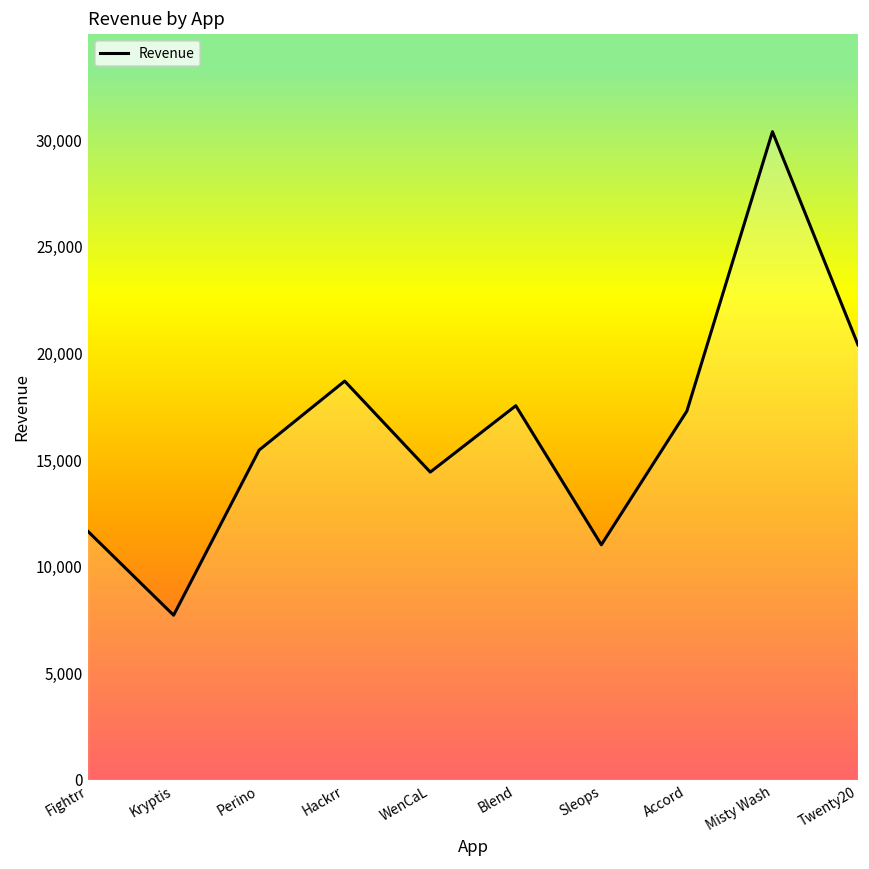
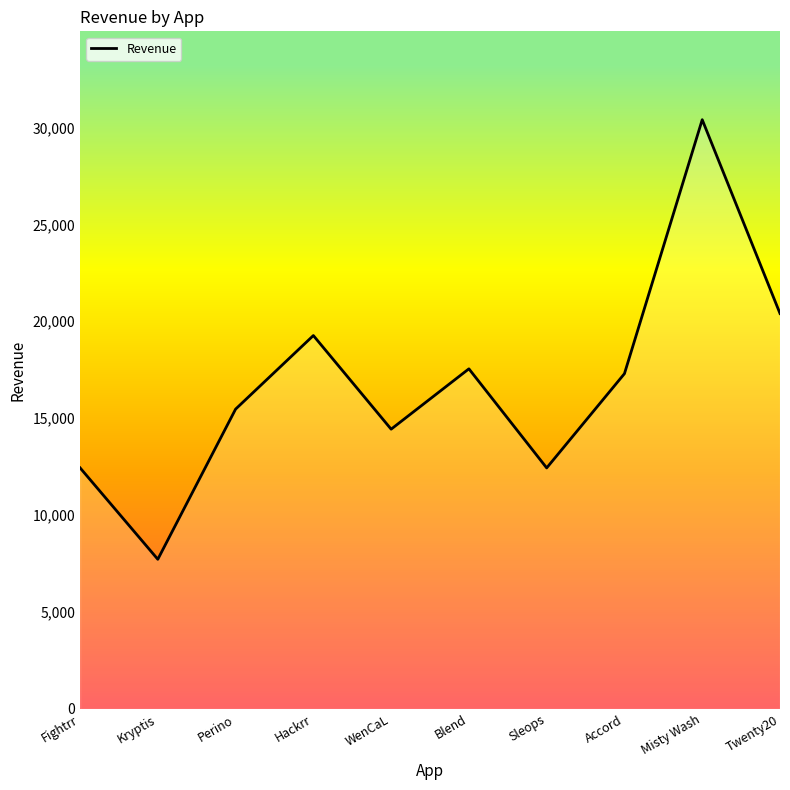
  {
-   "Fightrr": "11,600",
+   "Fightrr": "12,400",
    "Kryptis": "7,700",
    "Perino": "15,500",
-   "Hackrr": "18,700",
+   "Hackrr": "19,300",
    "WenCaL": "14,400",
    "Blend": "17,500",
-   "Sleops": "11,000",
+   "Sleops": "12,400",
    "Accord": "17,300",
    "Misty Wash": "30,400",
    "Twenty20": "20,400"
  }
